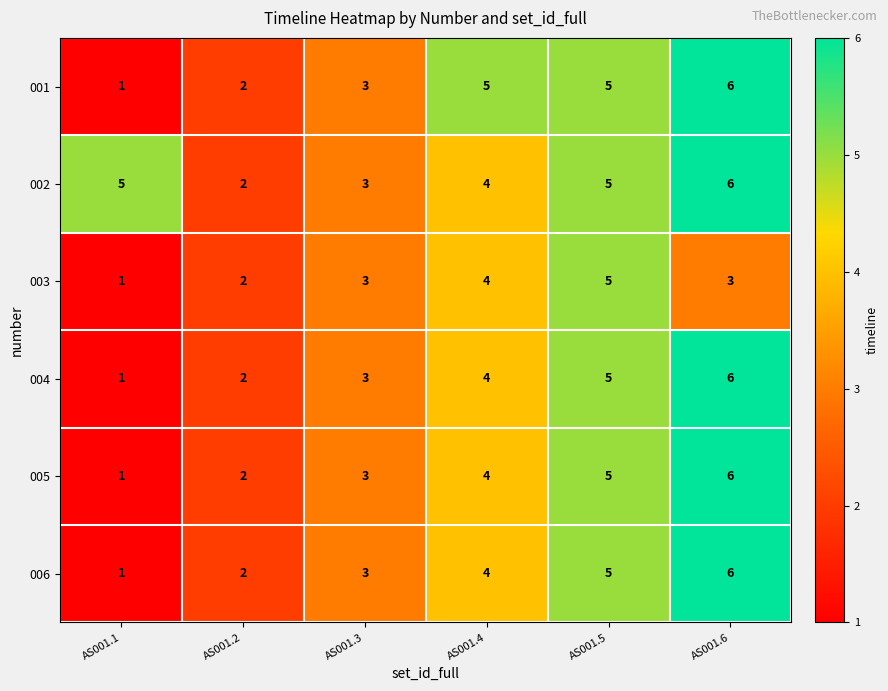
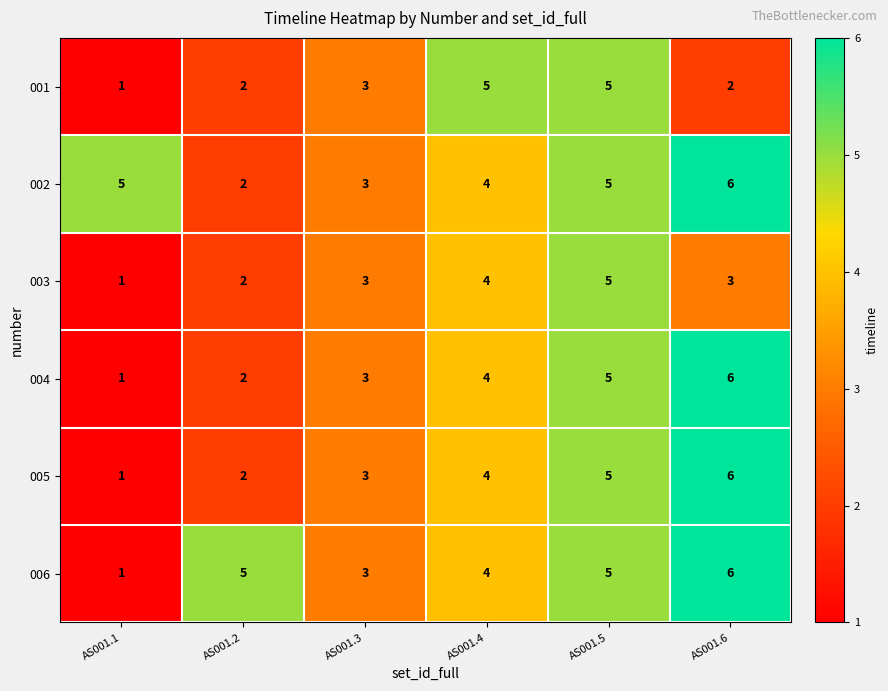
  {
    "001": {
      "AS001.1": 1,
      "AS001.2": 2,
      "AS001.3": 3,
      "AS001.4": 5,
      "AS001.5": 5,
-     "AS001.6": 6
+     "AS001.6": 2
    },
    "002": {
      "AS001.1": 5,
      "AS001.2": 2,
      "AS001.3": 3,
      "AS001.4": 4,
      "AS001.5": 5,
      "AS001.6": 6
    },
    "003": {
      "AS001.1": 1,
      "AS001.2": 2,
      "AS001.3": 3,
      "AS001.4": 4,
      "AS001.5": 5,
      "AS001.6": 3
    },
    "004": {
      "AS001.1": 1,
      "AS001.2": 2,
      "AS001.3": 3,
      "AS001.4": 4,
      "AS001.5": 5,
      "AS001.6": 6
    },
    "005": {
      "AS001.1": 1,
      "AS001.2": 2,
      "AS001.3": 3,
      "AS001.4": 4,
      "AS001.5": 5,
      "AS001.6": 6
    },
    "006": {
      "AS001.1": 1,
-     "AS001.2": 2,
+     "AS001.2": 5,
      "AS001.3": 3,
      "AS001.4": 4,
      "AS001.5": 5,
      "AS001.6": 6
    }
  }
